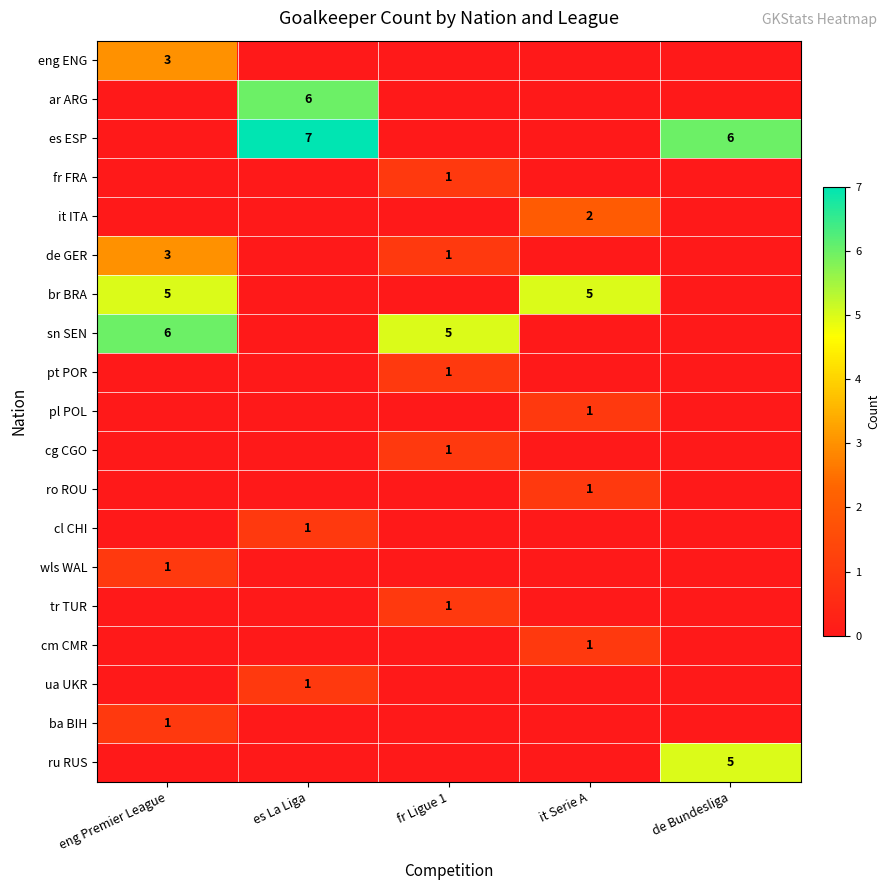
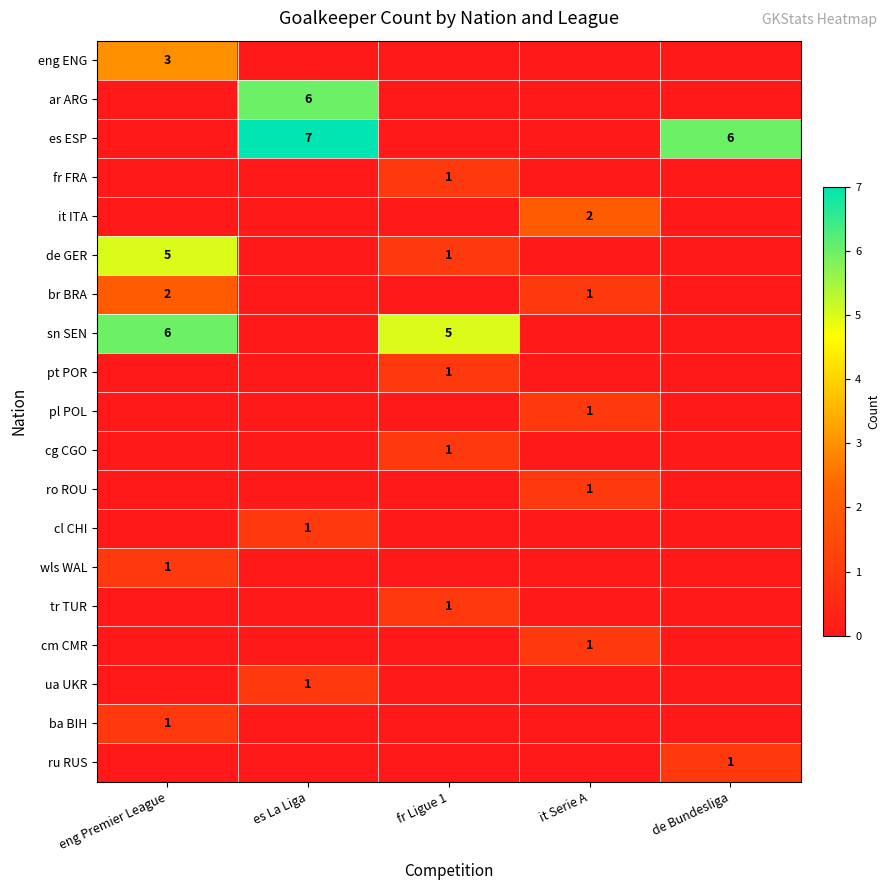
  {
    "eng ENG": {
      "eng Premier League": 3
    },
    "ar ARG": {
      "es La Liga": 6
    },
    "es ESP": {
      "es La Liga": 7,
      "de Bundesliga": 6
    },
    "fr FRA": {
      "fr Ligue 1": 1
    },
    "it ITA": {
      "it Serie A": 2
    },
    "de GER": {
-     "eng Premier League": 3,
+     "eng Premier League": 5,
      "fr Ligue 1": 1
    },
    "br BRA": {
-     "eng Premier League": 5,
-     "it Serie A": 5
+     "eng Premier League": 2,
+     "it Serie A": 1
    },
    "sn SEN": {
      "eng Premier League": 6,
      "fr Ligue 1": 5
    },
    "pt POR": {
      "fr Ligue 1": 1
    },
    "pl POL": {
      "it Serie A": 1
    },
    "cg CGO": {
      "fr Ligue 1": 1
    },
    "ro ROU": {
      "it Serie A": 1
    },
    "cl CHI": {
      "es La Liga": 1
    },
    "wls WAL": {
      "eng Premier League": 1
    },
    "tr TUR": {
      "fr Ligue 1": 1
    },
    "cm CMR": {
      "it Serie A": 1
    },
    "ua UKR": {
      "es La Liga": 1
    },
    "ba BIH": {
      "eng Premier League": 1
    },
    "ru RUS": {
-     "de Bundesliga": 5
+     "de Bundesliga": 1
    }
  }
